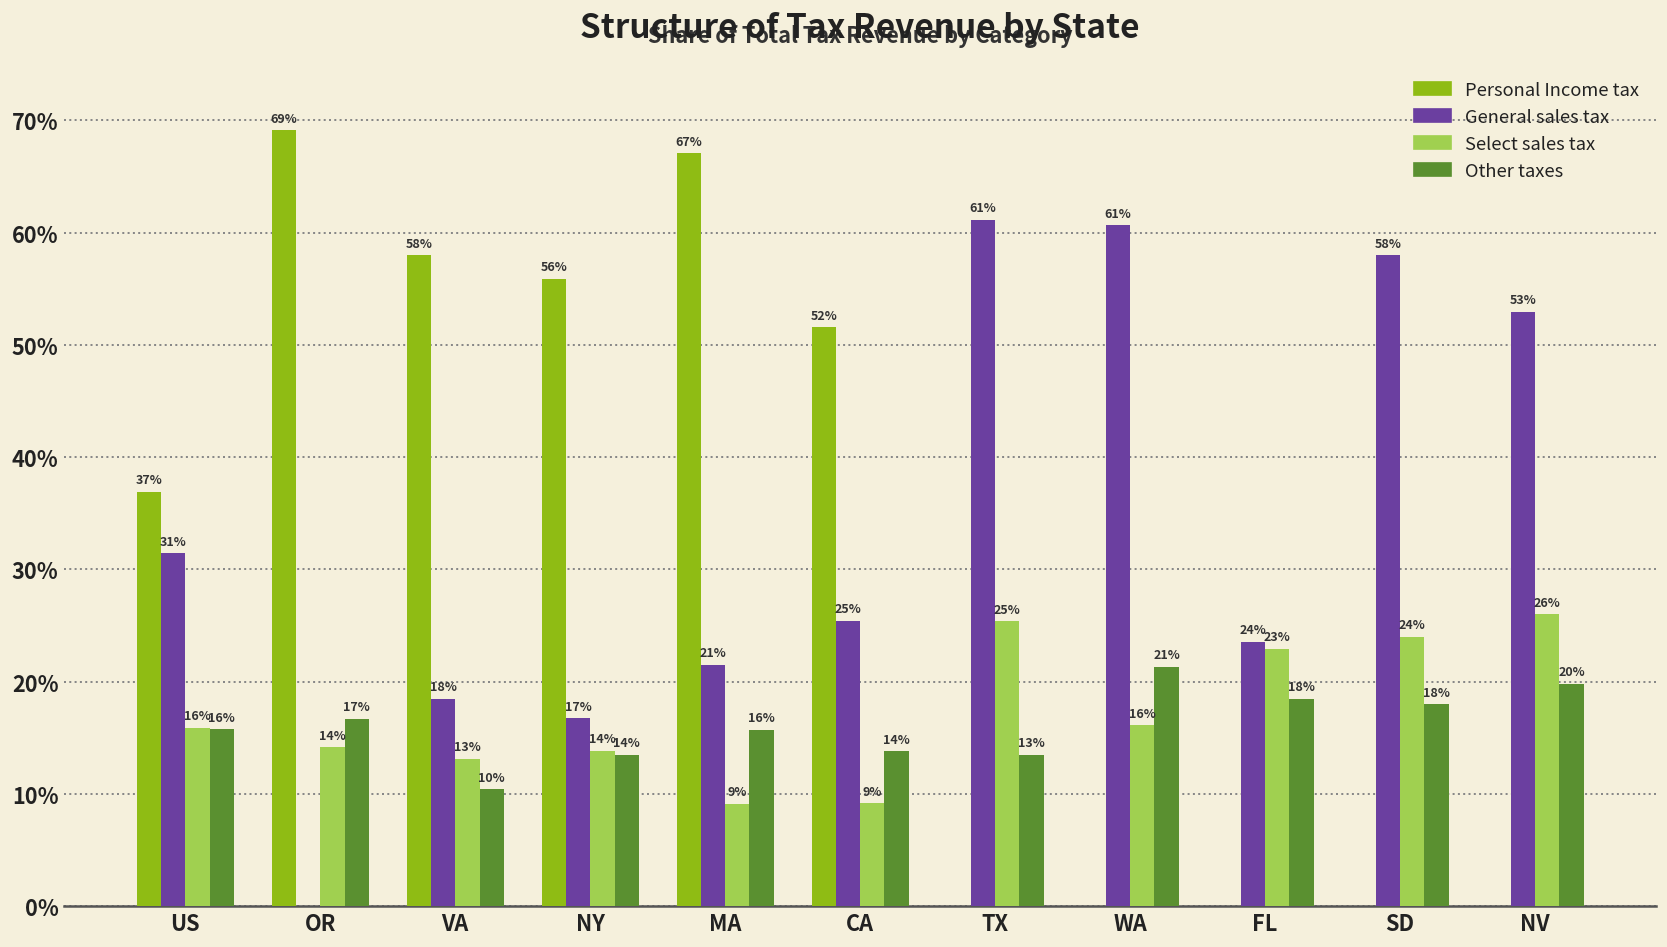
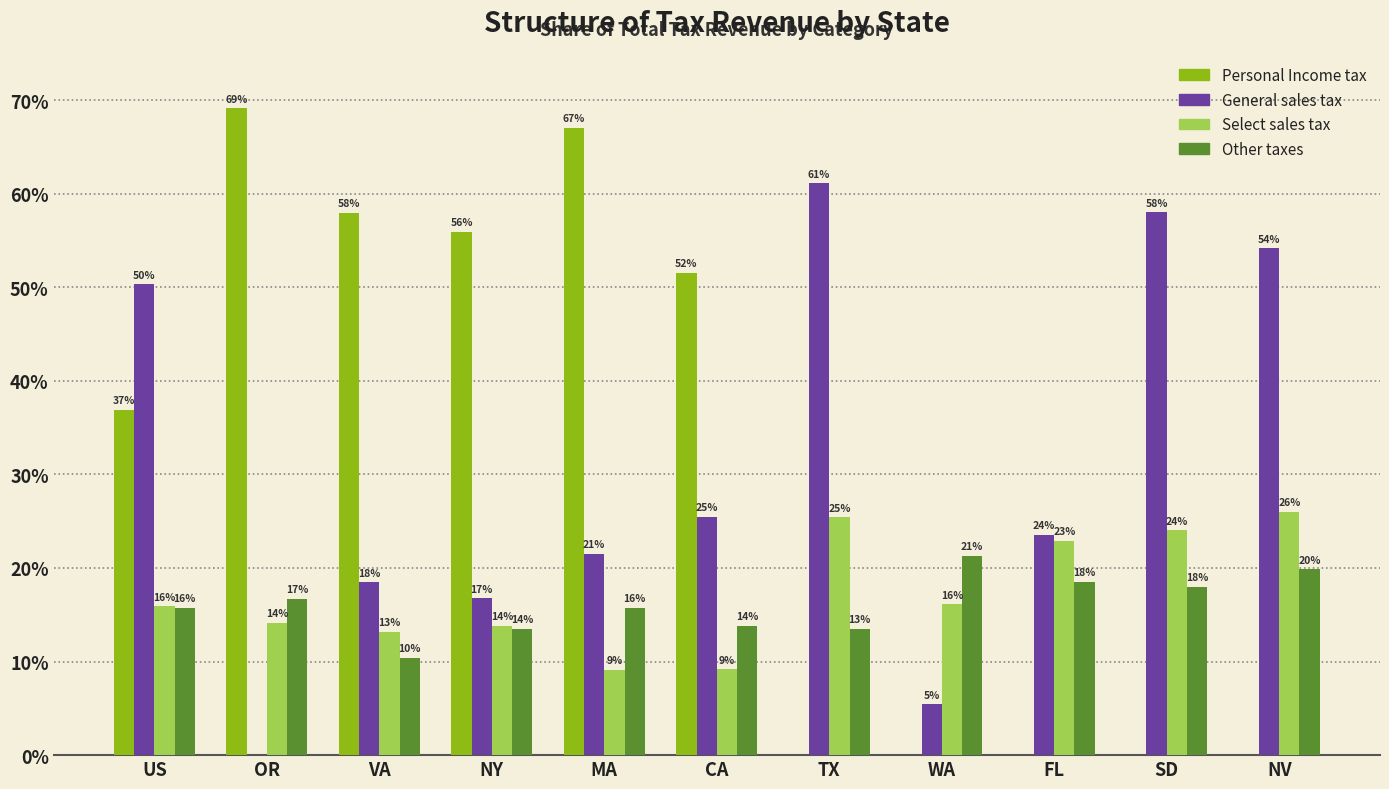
  {
    "Personal Income tax": {
      "US": "37%",
      "OR": "69%",
      "VA": "58%",
      "NY": "56%",
      "MA": "67%",
      "CA": "52%"
    },
    "General sales tax": {
-     "US": "31%",
+     "US": "50%",
      "VA": "18%",
      "NY": "17%",
      "MA": "21%",
      "CA": "25%",
      "TX": "61%",
-     "WA": "61%",
+     "WA": "5%",
      "FL": "24%",
      "SD": "58%",
-     "NV": "53%"
+     "NV": "54%"
    },
    "Select sales tax": {
      "US": "16%",
      "OR": "14%",
      "VA": "13%",
      "NY": "14%",
      "MA": "9%",
      "CA": "9%",
      "TX": "25%",
      "WA": "16%",
      "FL": "23%",
      "SD": "24%",
      "NV": "26%"
    },
    "Other taxes": {
      "US": "16%",
      "OR": "17%",
      "VA": "10%",
      "NY": "14%",
      "MA": "16%",
      "CA": "14%",
      "TX": "13%",
      "WA": "21%",
      "FL": "18%",
      "SD": "18%",
      "NV": "20%"
    }
  }
